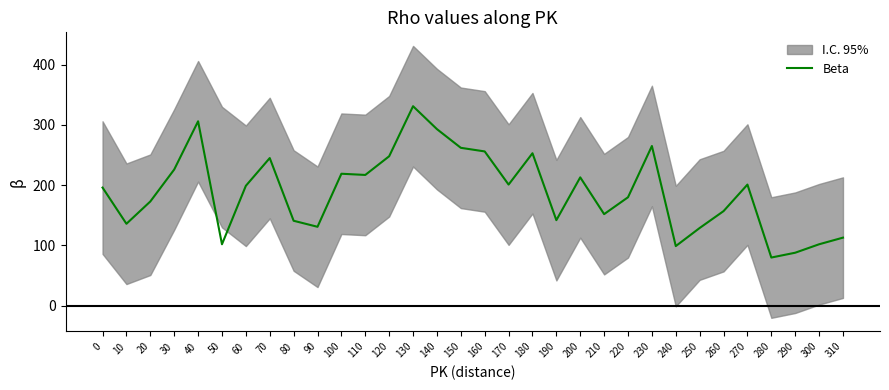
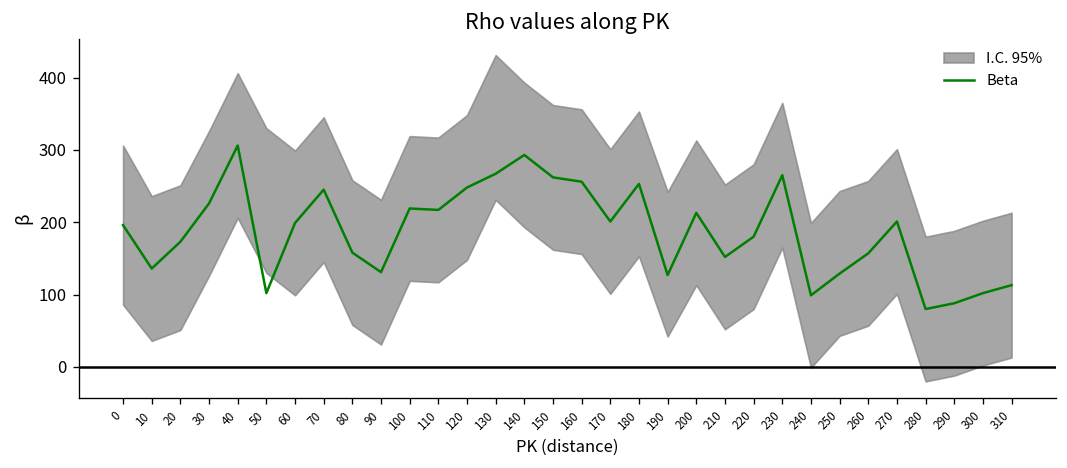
  {
    "Beta": {
      "0": 200,
      "10": 140,
      "20": 170,
      "30": 230,
      "40": 310,
      "50": 100,
      "60": 200,
      "70": 250,
-     "80": 140,
+     "80": 160,
      "90": 130,
      "100": 220,
      "110": 220,
      "120": 250,
-     "130": 330,
+     "130": 270,
      "140": 290,
      "150": 260,
      "160": 260,
      "170": 200,
      "180": 250,
-     "190": 140,
+     "190": 130,
      "200": 210,
      "210": 150,
      "220": 180,
      "230": 270,
      "240": 100,
      "250": 130,
      "260": 160,
      "270": 200,
      "280": 80,
      "290": 90,
      "300": 100,
      "310": 110
    }
  }
